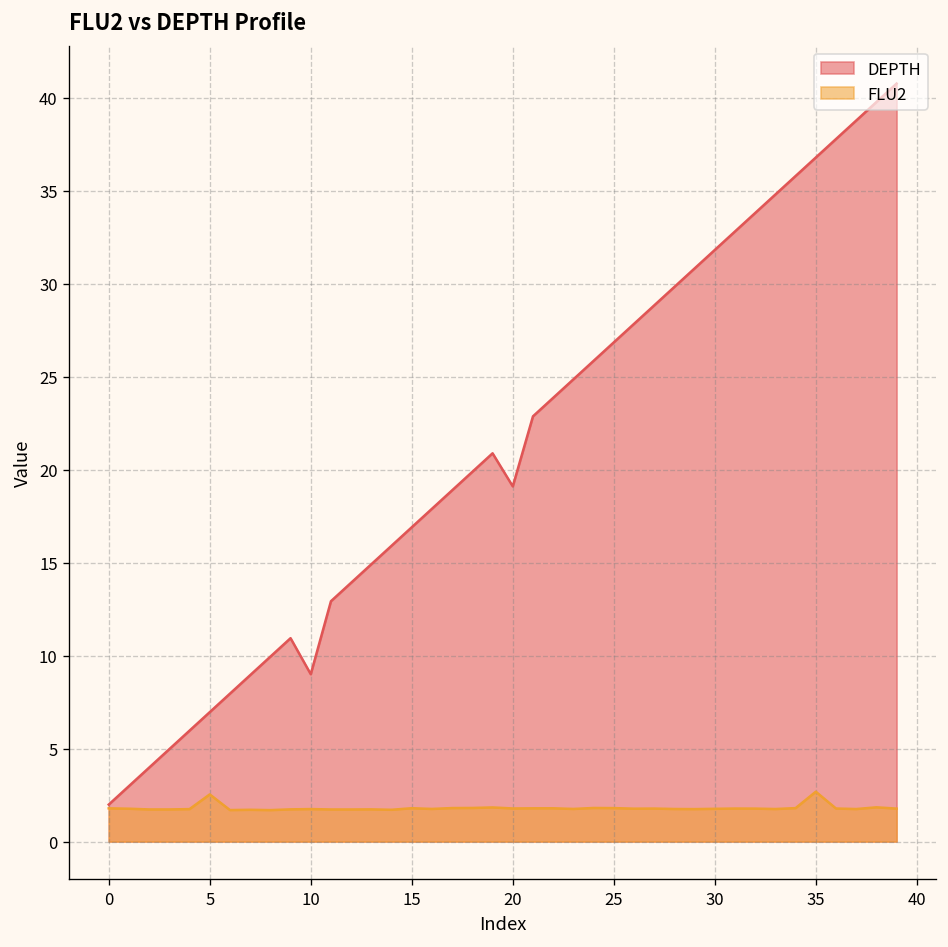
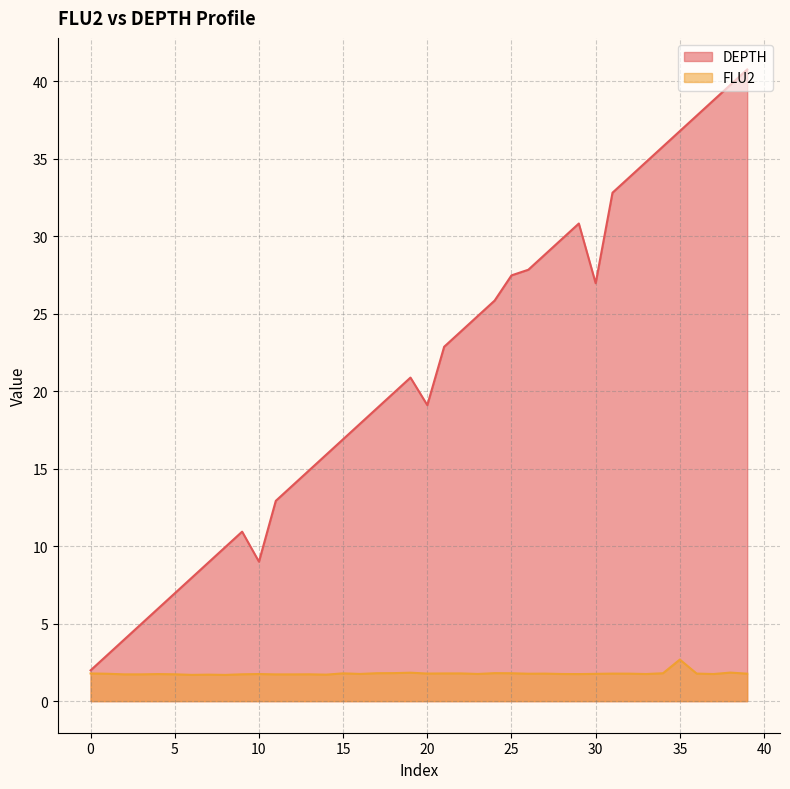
  {
    "DEPTH": {
      "0": 2.0,
      "5": 7.0,
      "10": 9.0,
      "15": 16.9,
      "20": 19.1,
-     "25": 26.8,
-     "30": 31.8,
+     "25": 27.5,
+     "30": 27.0,
      "35": 36.8
    },
    "FLU2": {
      "0": 1.8,
-     "5": 2.5,
+     "5": 1.7,
      "10": 1.7,
      "15": 1.8,
      "20": 1.8,
      "25": 1.8,
      "30": 1.8,
      "35": 2.7
    }
  }
